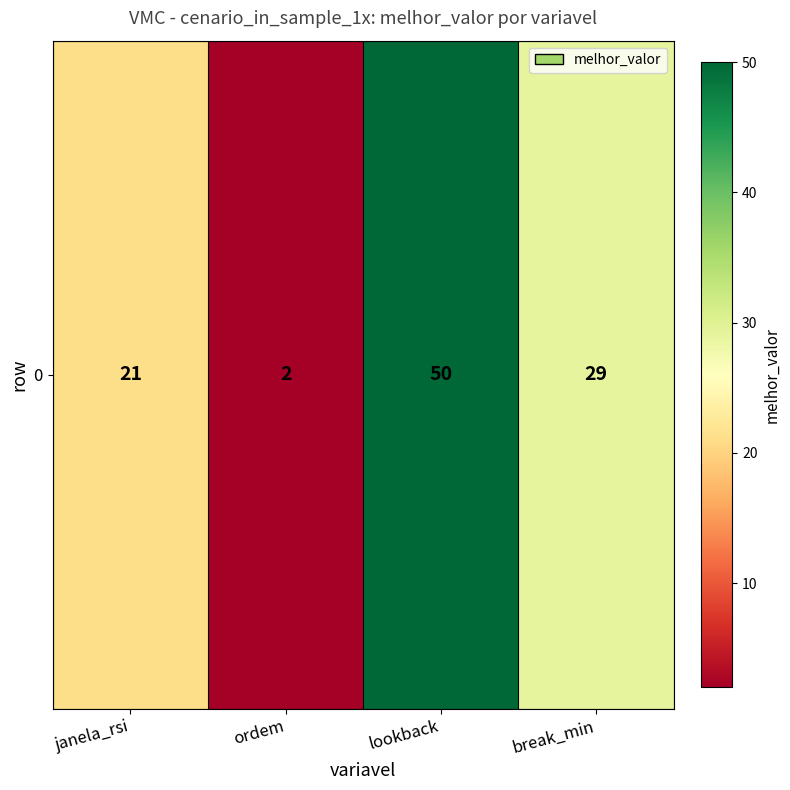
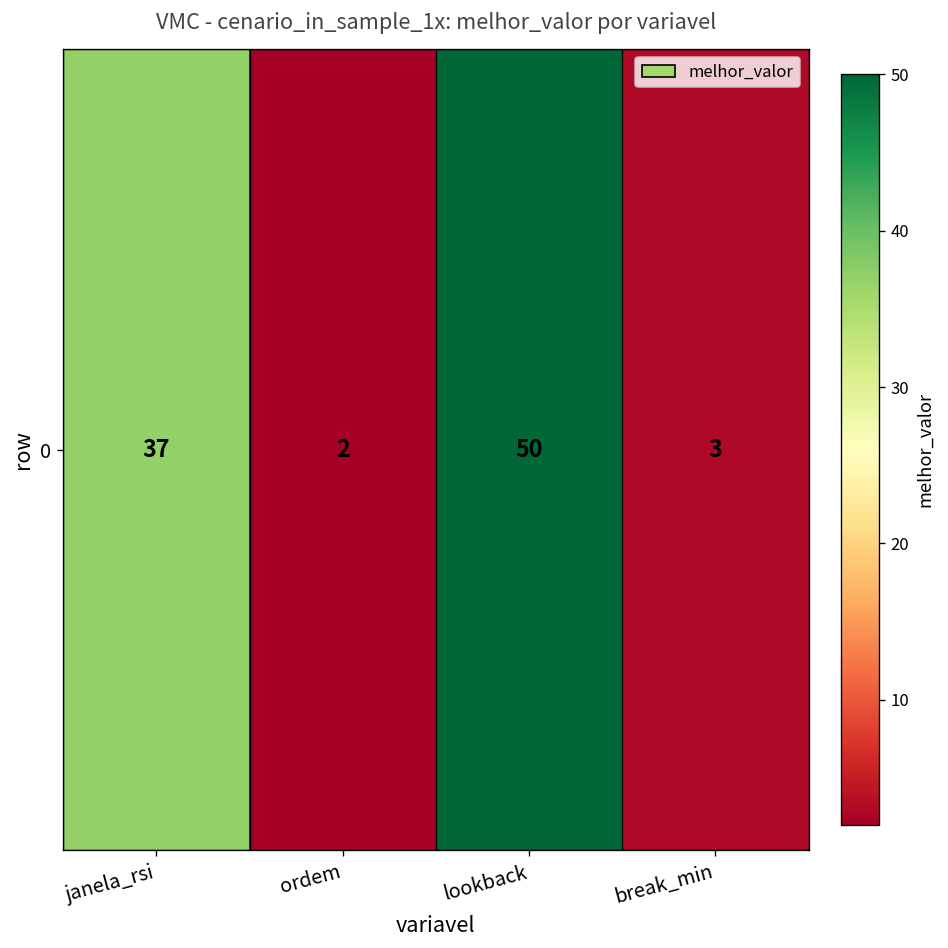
  {
    "0": {
-     "janela_rsi": 21,
+     "janela_rsi": 37,
      "ordem": 2,
      "lookback": 50,
-     "break_min": 29
+     "break_min": 3
    }
  }
